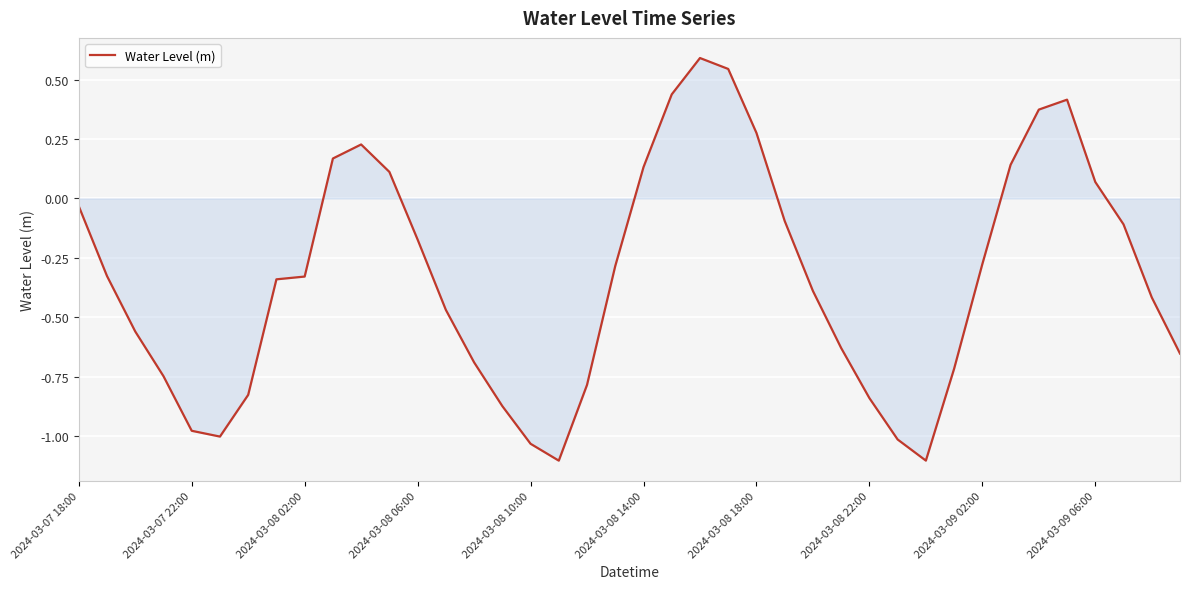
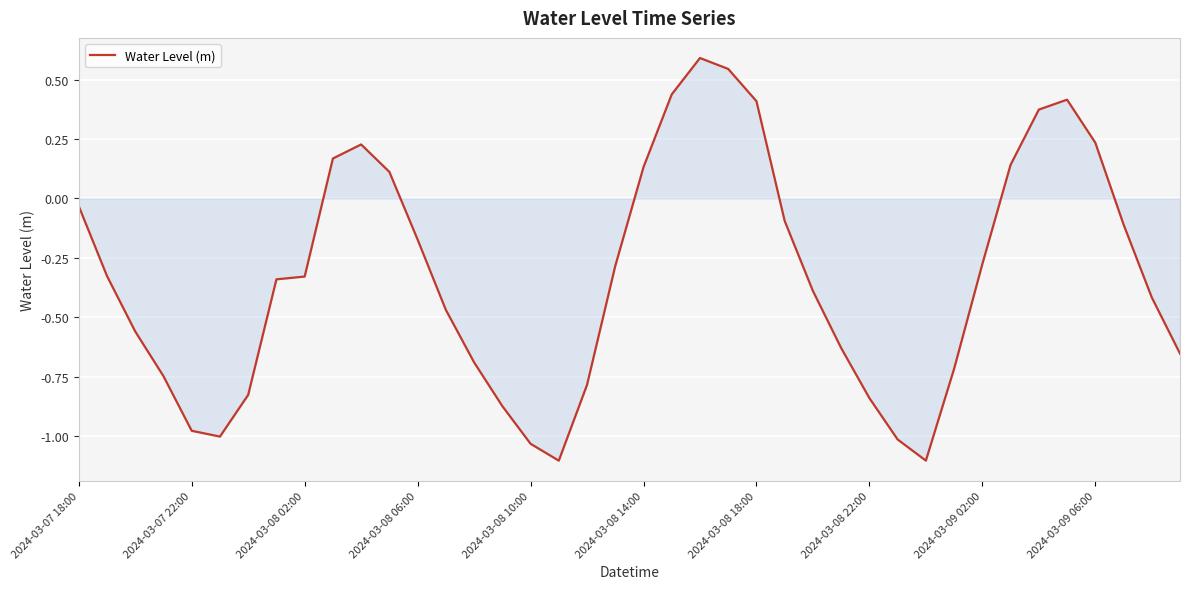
  {
    "Water Level (m)": {
      "2024-03-07 18:00": -0.03,
      "2024-03-07 22:00": -0.98,
      "2024-03-08 02:00": -0.33,
      "2024-03-08 06:00": -0.17,
      "2024-03-08 10:00": -1.03,
-     "2024-03-08 18:00": 0.28,
+     "2024-03-08 18:00": 0.41,
      "2024-03-08 22:00": -0.84,
      "2024-03-09 02:00": -0.28,
-     "2024-03-09 06:00": 0.07
+     "2024-03-09 06:00": 0.23
    }
  }
